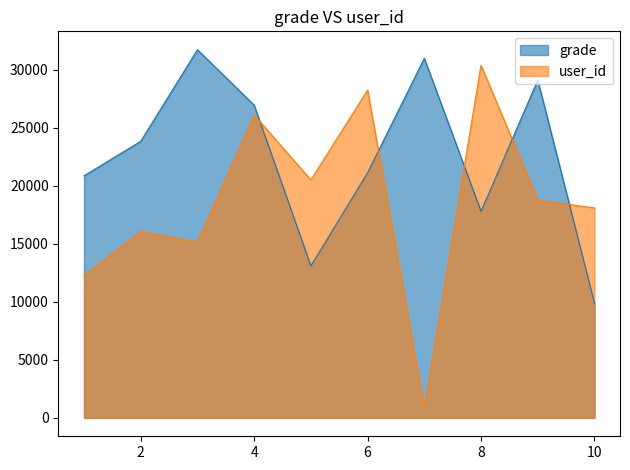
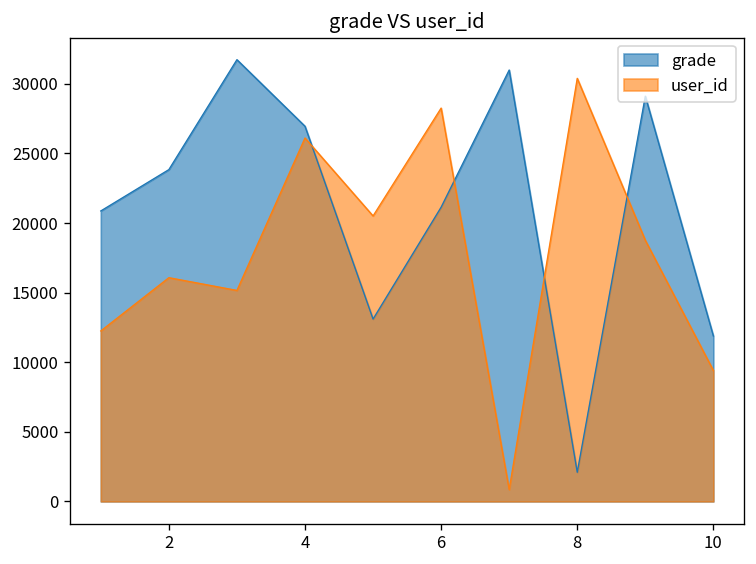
  {
    "grade": {
      "2": 23800,
      "4": 27000,
      "6": 21100,
-     "8": 17800,
-     "10": 9900
+     "8": 2100,
+     "10": 11900
    },
    "user_id": {
      "2": 16100,
      "4": 26100,
      "6": 28300,
      "8": 30400,
-     "10": 18100
+     "10": 9400
    }
  }
